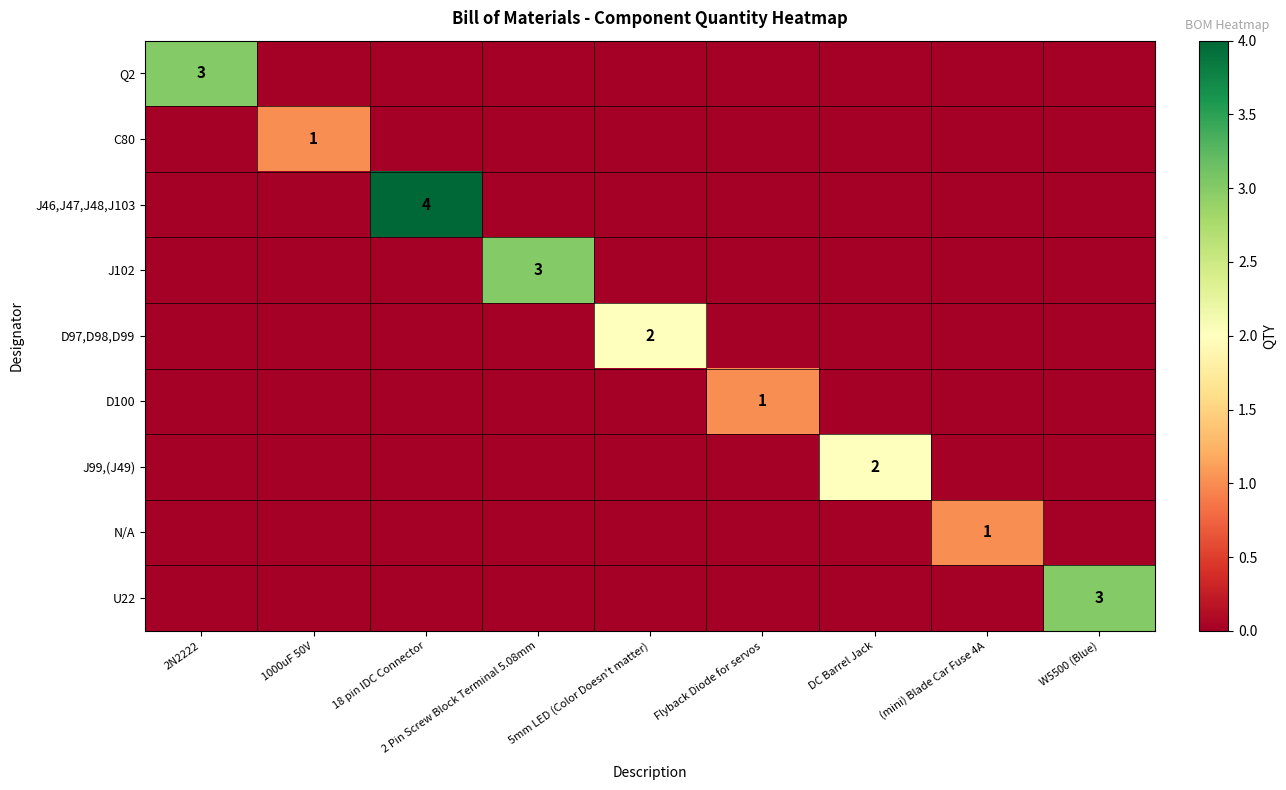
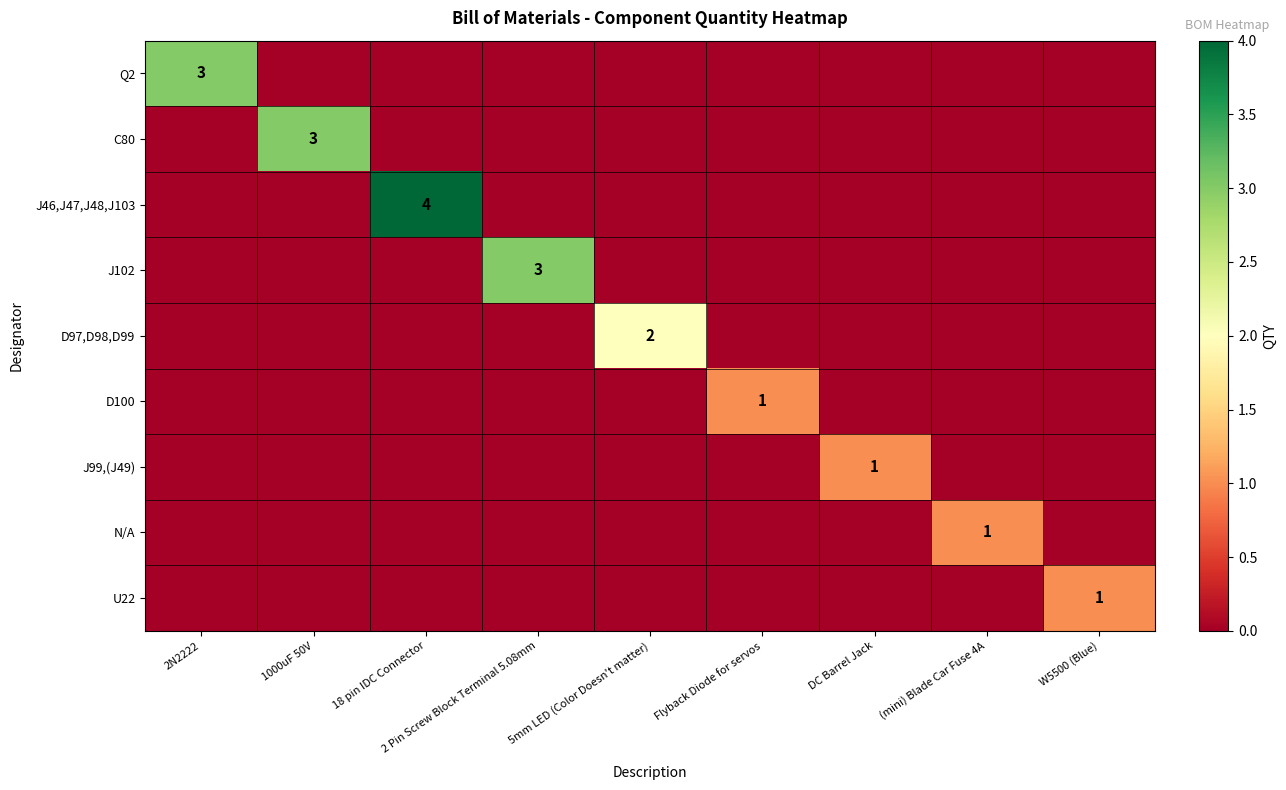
  {
    "Q2": {
      "2N2222": 3
    },
    "C80": {
-     "1000uF 50V": 1
+     "1000uF 50V": 3
    },
    "J46,J47,J48,J103": {
      "18 pin IDC Connector": 4
    },
    "J102": {
      "2 Pin Screw Block Terminal 5.08mm": 3
    },
    "D97,D98,D99": {
      "5mm LED (Color Doesn't matter)": 2
    },
    "D100": {
      "Flyback Diode for servos": 1
    },
    "J99,(J49)": {
-     "DC Barrel Jack": 2
+     "DC Barrel Jack": 1
    },
    "N/A": {
      "(mini) Blade Car Fuse 4A": 1
    },
    "U22": {
-     "W5500 (Blue)": 3
+     "W5500 (Blue)": 1
    }
  }
